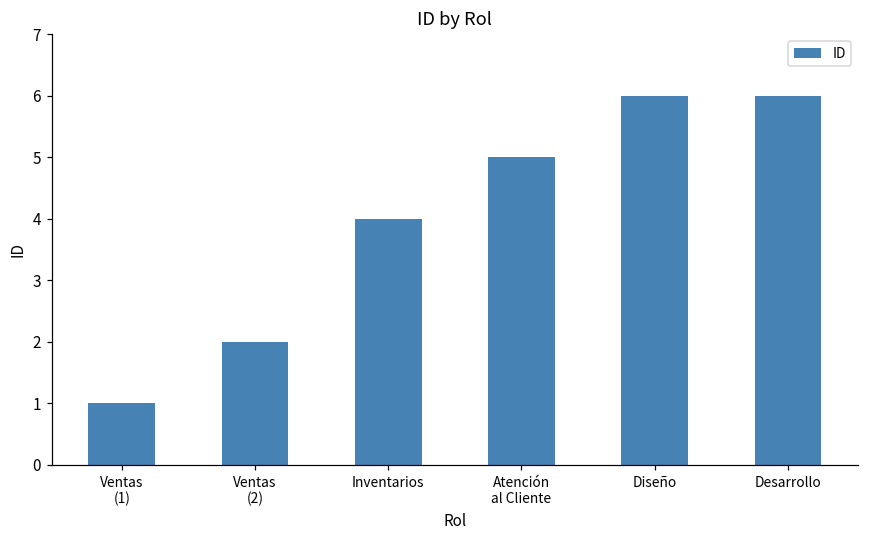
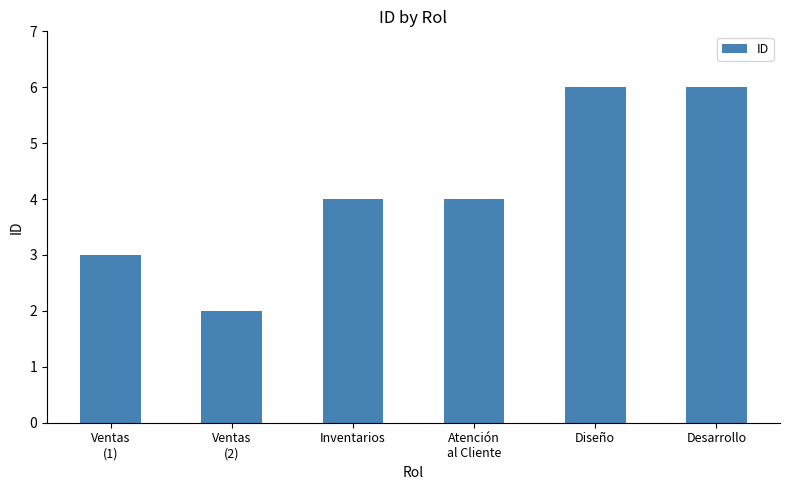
  {
-   "Ventas (1)": 1,
+   "Ventas (1)": 3,
    "Ventas (2)": 2,
    "Inventarios": 4,
-   "Atención al Cliente": 5,
+   "Atención al Cliente": 4,
    "Diseño": 6,
    "Desarrollo": 6
  }
